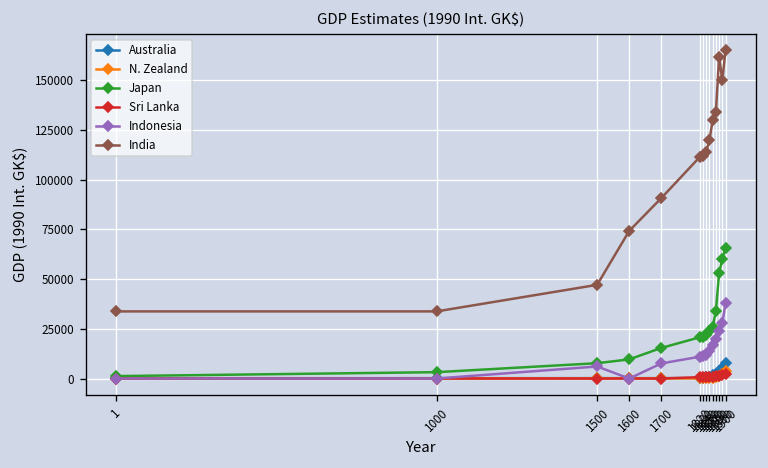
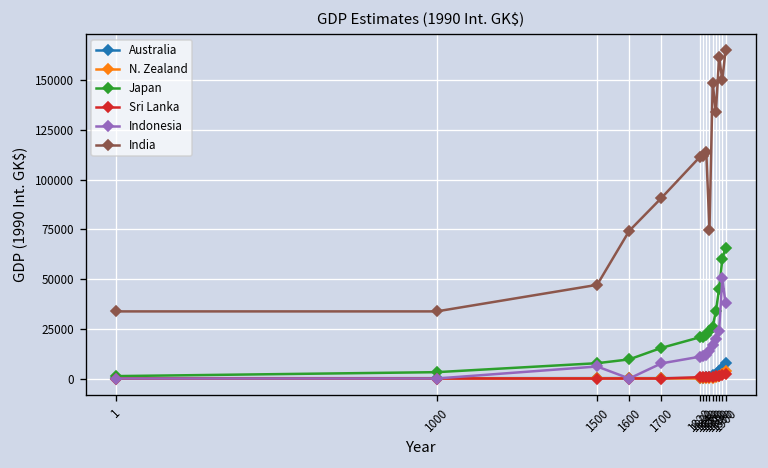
  {
    "Australia": {
      "1880": 4000,
      "1890": 6000,
      "1900": 8000
    },
    "N. Zealand": {
      "1900": 4000
    },
    "Japan": {
      "1000": 3000,
      "1500": 8000,
      "1600": 10000,
      "1700": 15000,
      "1820": 21000,
      "1830": 21000,
      "1840": 22000,
      "1850": 24000,
      "1860": 26000,
      "1870": 34000,
-     "1880": 53000,
+     "1880": 45000,
      "1890": 60000,
      "1900": 66000
    },
    "Sri Lanka": {
      "1900": 2000
    },
    "Indonesia": {
      "1500": 6000,
      "1700": 8000,
      "1820": 11000,
      "1830": 12000,
      "1840": 12000,
      "1850": 14000,
      "1860": 17000,
      "1870": 20000,
      "1880": 24000,
-     "1890": 28000,
+     "1890": 50000,
      "1900": 38000
    },
    "India": {
      "1": 34000,
      "1000": 34000,
      "1500": 47000,
      "1600": 74000,
      "1700": 91000,
      "1820": 111000,
      "1830": 112000,
      "1840": 114000,
-     "1850": 120000,
-     "1860": 130000,
+     "1850": 75000,
+     "1860": 149000,
      "1870": 134000,
      "1880": 162000,
      "1890": 150000,
      "1900": 165000
    }
  }
